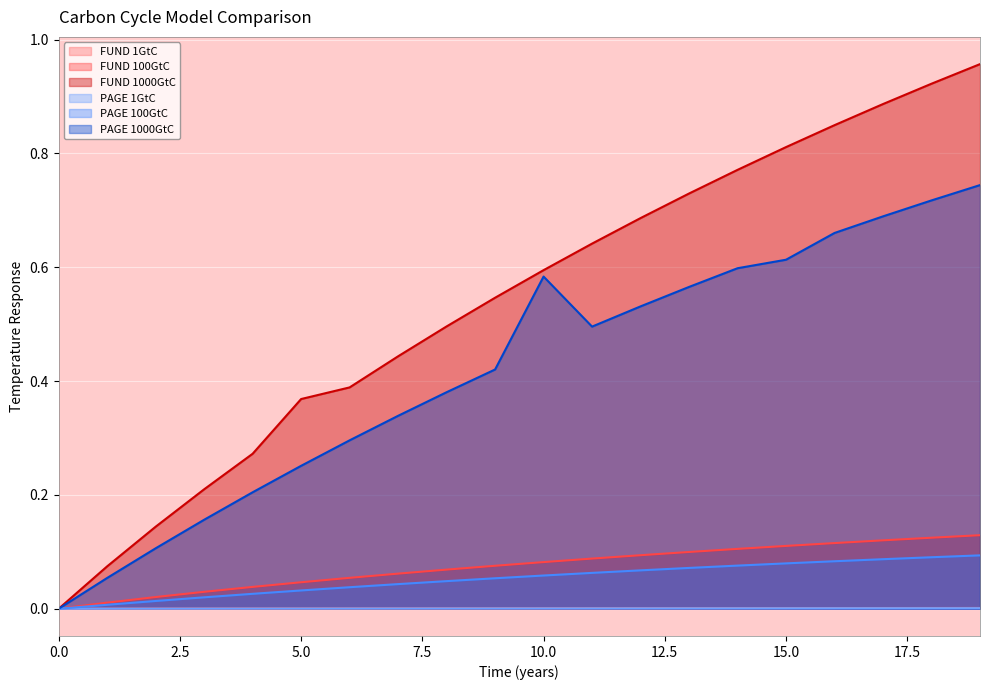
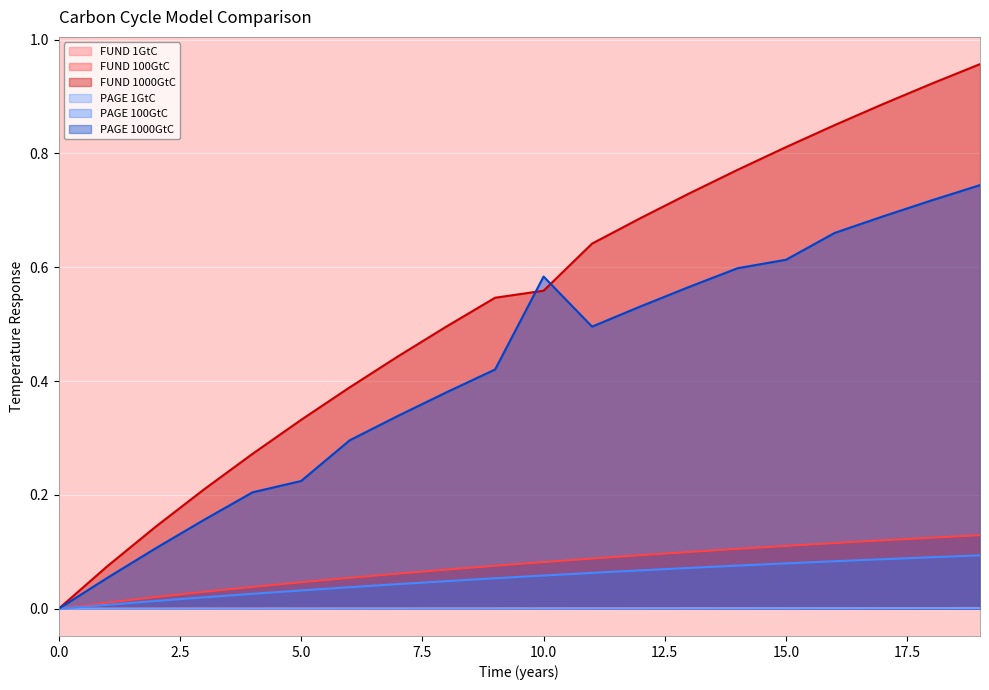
  {
    "FUND 1000GtC": {
-     "5.0": 0.37,
-     "10.0": 0.60,
+     "5.0": 0.33,
+     "10.0": 0.56,
      "15.0": 0.81
    },
    "PAGE 1000GtC": {
-     "5.0": 0.25,
+     "5.0": 0.22,
      "10.0": 0.58,
      "15.0": 0.61
    }
  }
